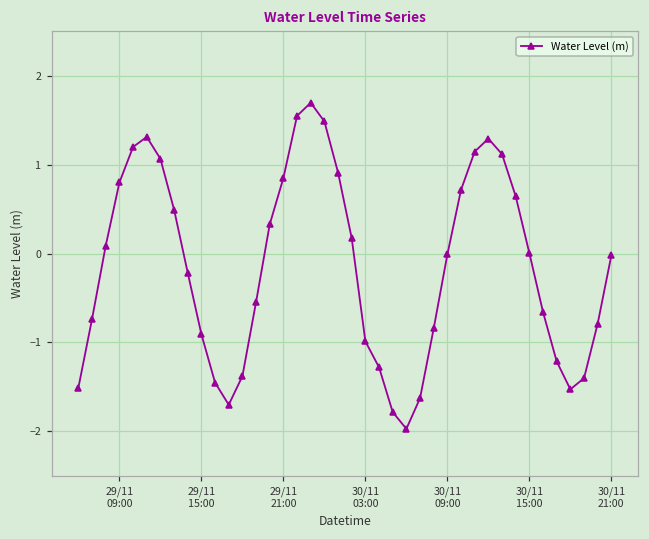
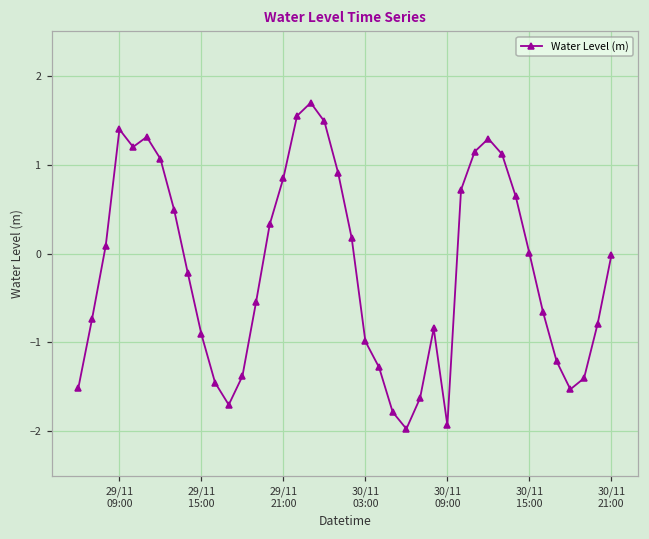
  {
-   "29/11 09:00": 0.8,
+   "29/11 09:00": 1.4,
    "29/11 15:00": -0.9,
    "29/11 21:00": 0.8,
    "30/11 03:00": -1.0,
-   "30/11 09:00": 0.0,
+   "30/11 09:00": -1.9,
    "30/11 15:00": 0.0,
    "30/11 21:00": 0.0
  }
